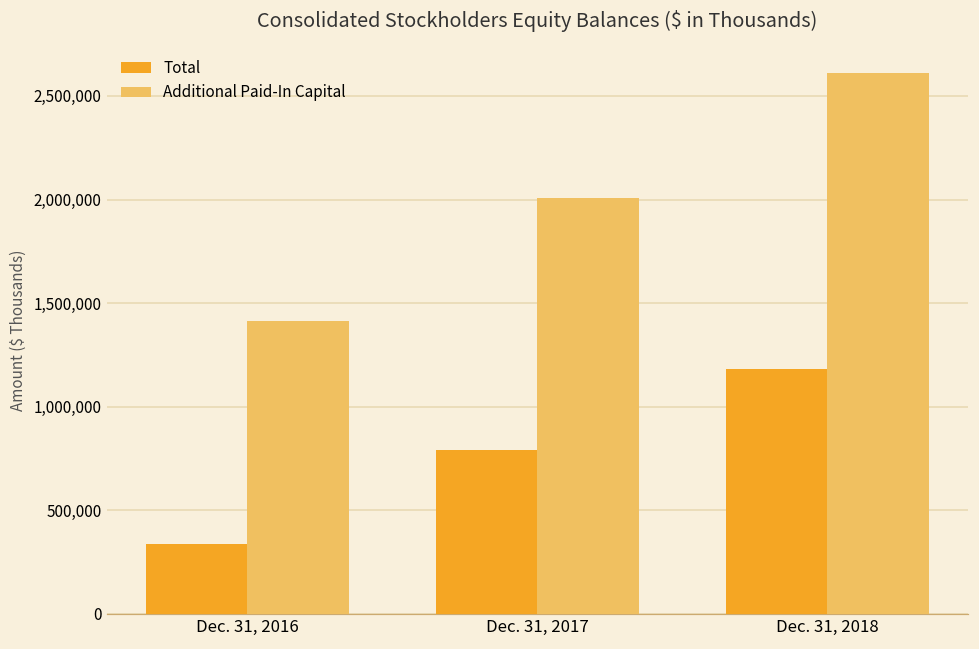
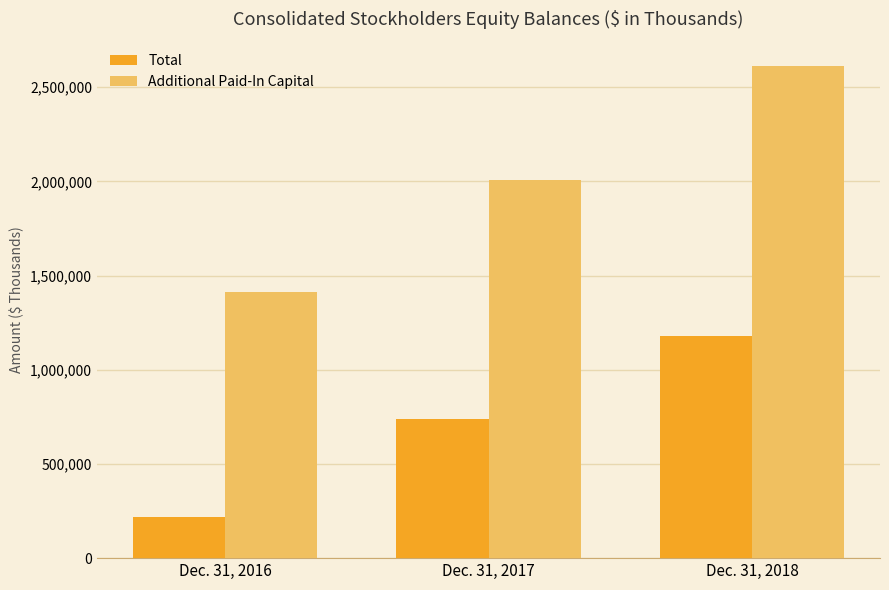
  {
    "Total": {
-     "Dec. 31, 2016": "340,000",
-     "Dec. 31, 2017": "790,000",
+     "Dec. 31, 2016": "220,000",
+     "Dec. 31, 2017": "740,000",
      "Dec. 31, 2018": "1,180,000"
    },
    "Additional Paid-In Capital": {
      "Dec. 31, 2016": "1,410,000",
      "Dec. 31, 2017": "2,010,000",
      "Dec. 31, 2018": "2,610,000"
    }
  }
